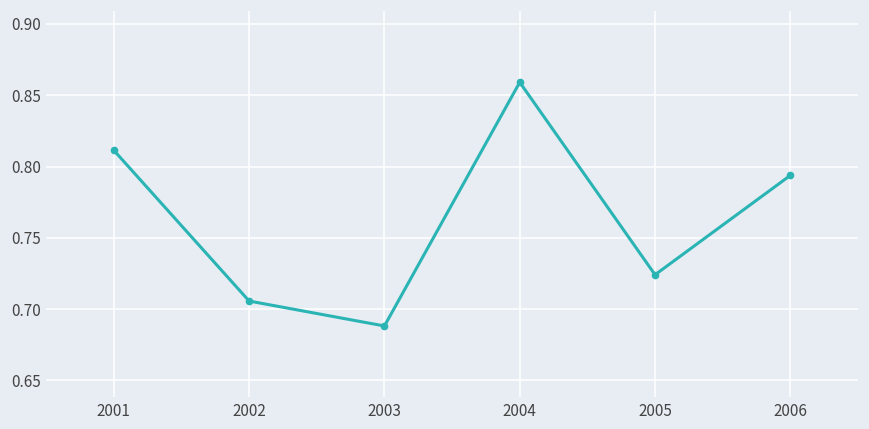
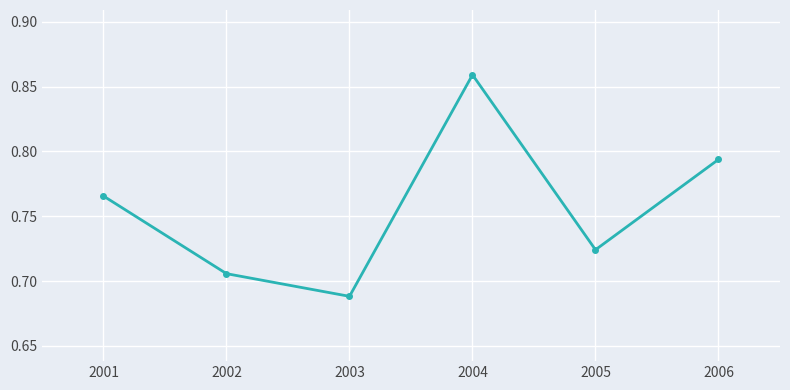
  {
-   "2001": 0.811,
+   "2001": 0.766,
    "2002": 0.706,
    "2003": 0.688,
    "2004": 0.859,
    "2005": 0.724,
    "2006": 0.794
  }
